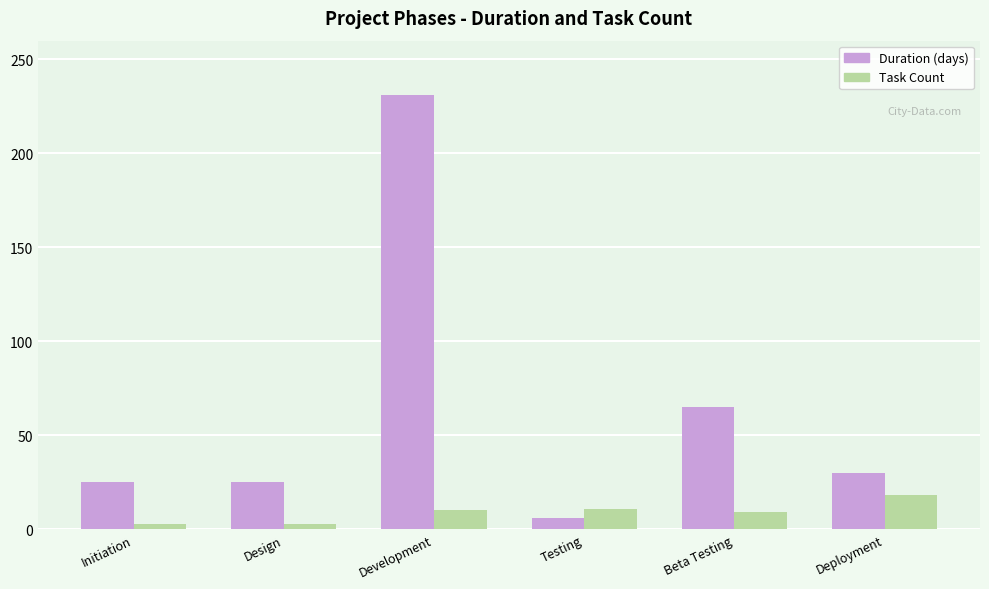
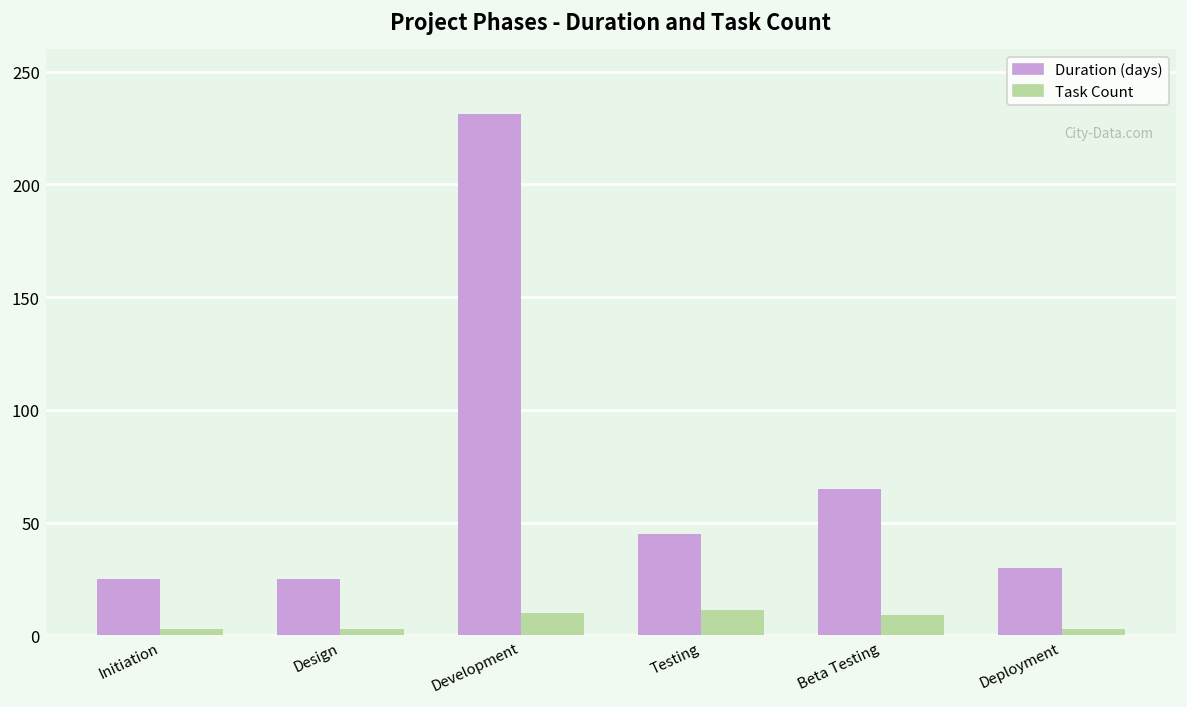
  {
    "Duration (days)": {
      "Initiation": 25,
      "Design": 25,
      "Development": 231,
-     "Testing": 6,
+     "Testing": 45,
      "Beta Testing": 65,
      "Deployment": 30
    },
    "Task Count": {
      "Initiation": 3,
      "Design": 3,
      "Development": 10,
      "Testing": 11,
      "Beta Testing": 9,
-     "Deployment": 18
+     "Deployment": 3
    }
  }
